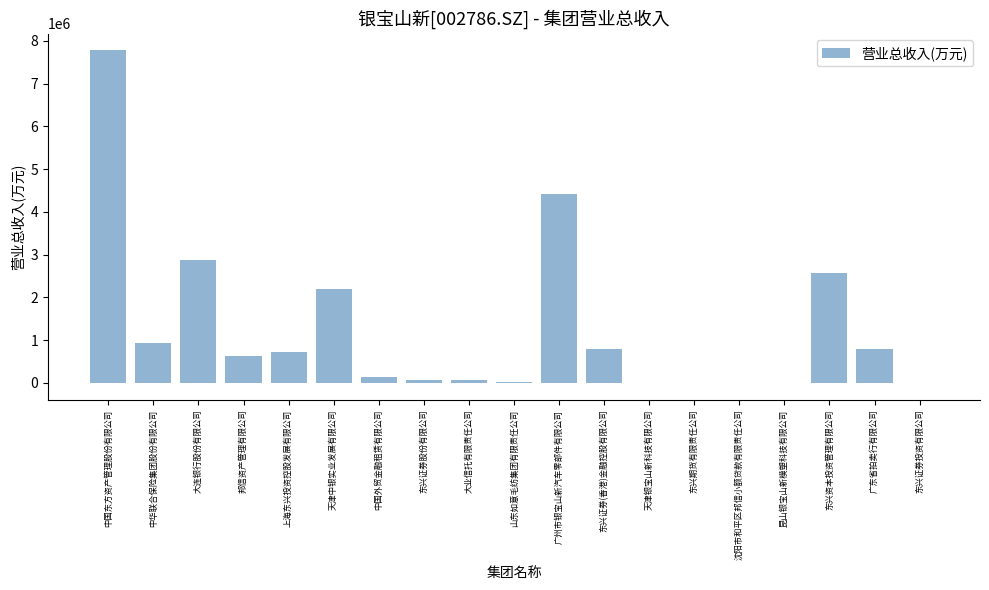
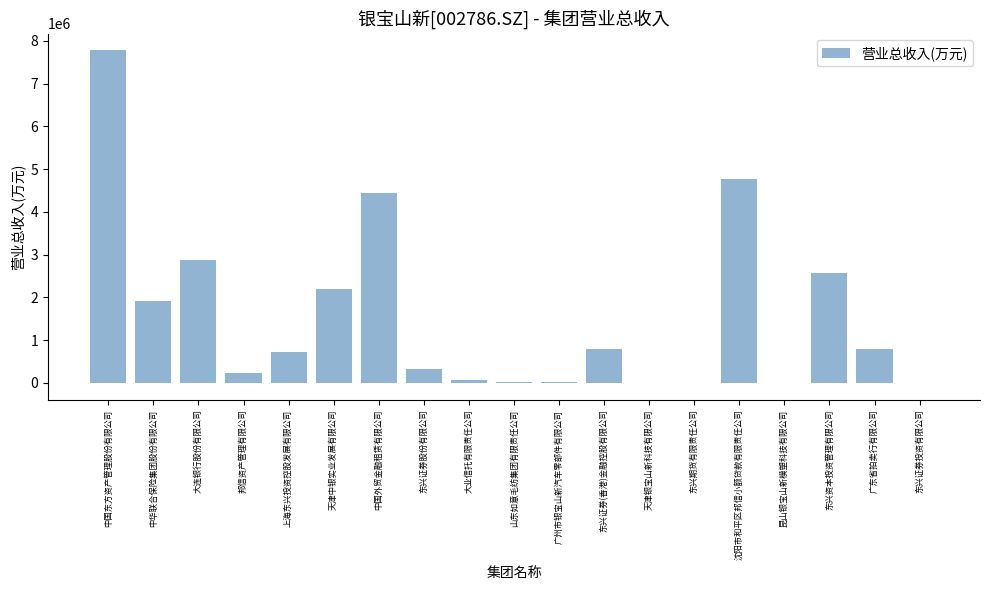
  {
    "中国东方资产管理股份有限公司": 7800000,
-   "中华联合保险集团股份有限公司": 900000,
+   "中华联合保险集团股份有限公司": 1900000,
    "大连银行股份有限公司": 2900000,
-   "邦信资产管理有限公司": 600000,
+   "邦信资产管理有限公司": 200000,
    "上海东兴投资控股发展有限公司": 700000,
    "天津中银实业发展有限公司": 2200000,
-   "中国外贸金融租赁有限公司": 100000,
-   "东兴证券股份有限公司": 100000,
+   "中国外贸金融租赁有限公司": 4400000,
+   "东兴证券股份有限公司": 300000,
    "大业信托有限责任公司": 100000,
-   "广州市银宝山新汽车零部件有限公司": 4400000,
+   "广州市银宝山新汽车零部件有限公司": 0,
    "东兴证券(香港)金融控股有限公司": 800000,
-   "沈阳市和平区邦信小额贷款有限责任公司": 0,
+   "沈阳市和平区邦信小额贷款有限责任公司": 4800000,
    "东兴资本投资管理有限公司": 2600000,
    "广东省拍卖行有限公司": 800000
  }
